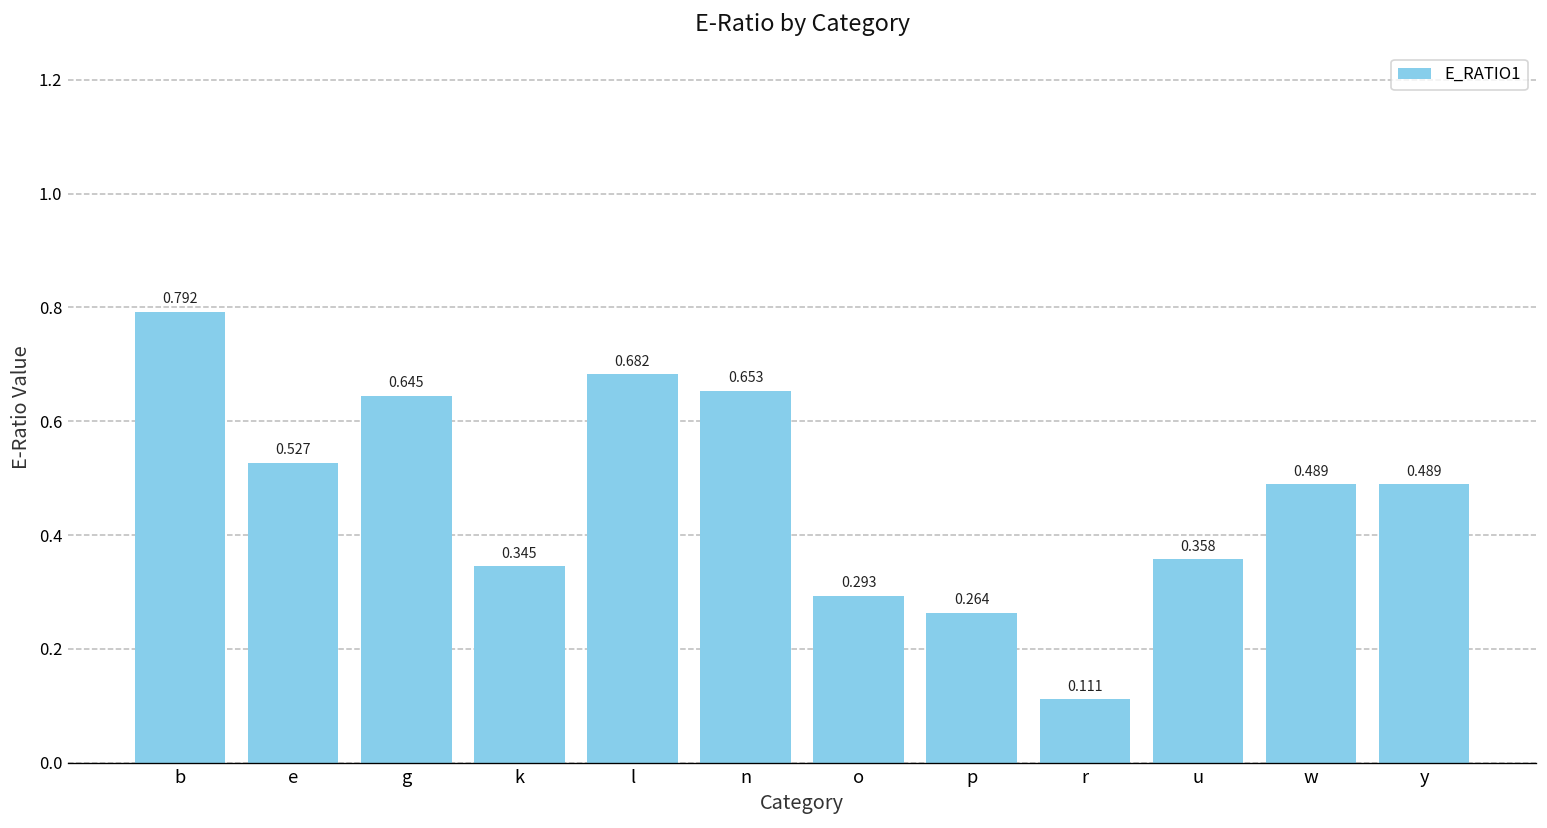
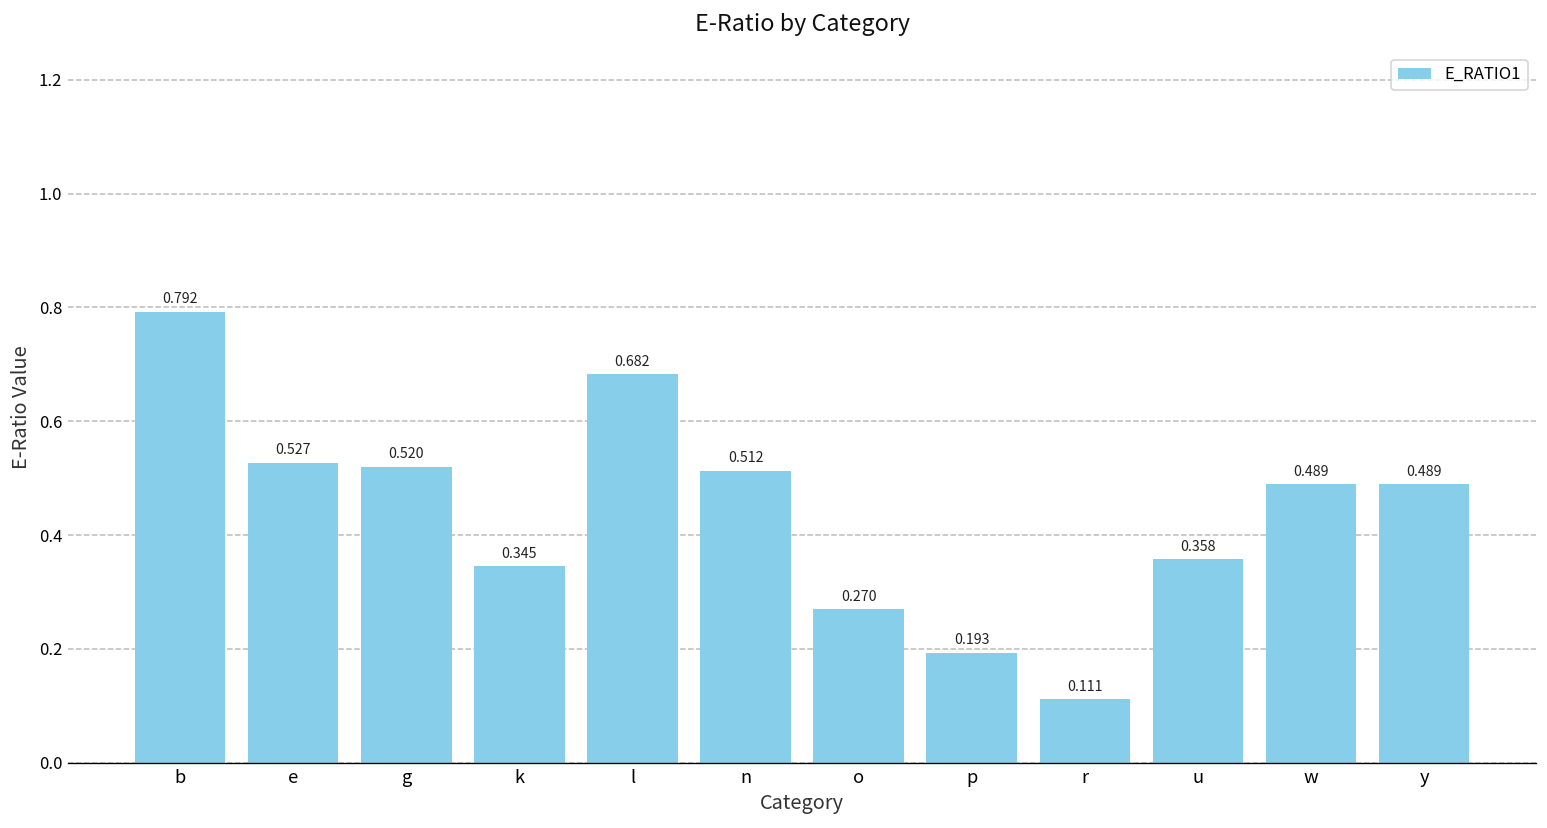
  {
    "b": 0.792,
    "e": 0.527,
-   "g": 0.645,
+   "g": 0.520,
    "k": 0.345,
    "l": 0.682,
-   "n": 0.653,
-   "o": 0.293,
-   "p": 0.264,
+   "n": 0.512,
+   "o": 0.270,
+   "p": 0.193,
    "r": 0.111,
    "u": 0.358,
    "w": 0.489,
    "y": 0.489
  }
